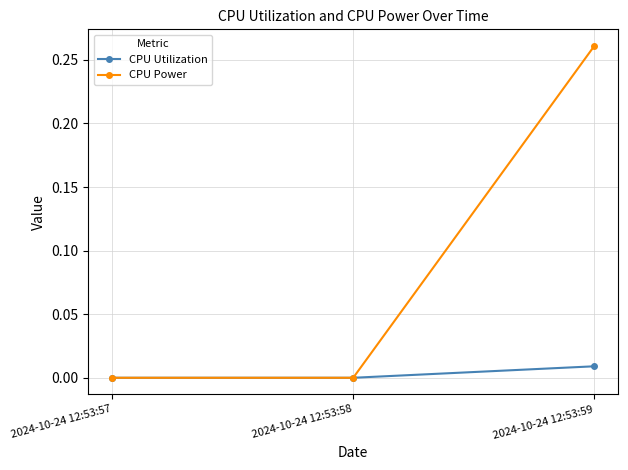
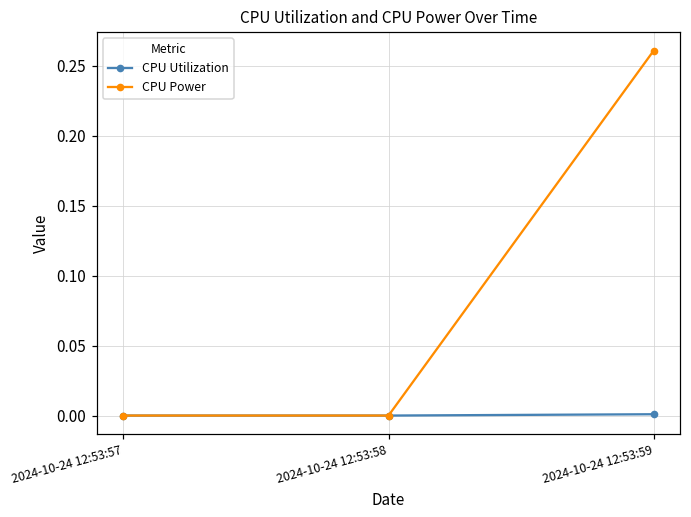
  {
    "CPU Utilization": {
-     "2024-10-24 12:53:59": 0.009
+     "2024-10-24 12:53:59": 0.001
    },
    "CPU Power": {
      "2024-10-24 12:53:59": 0.261
    }
  }
